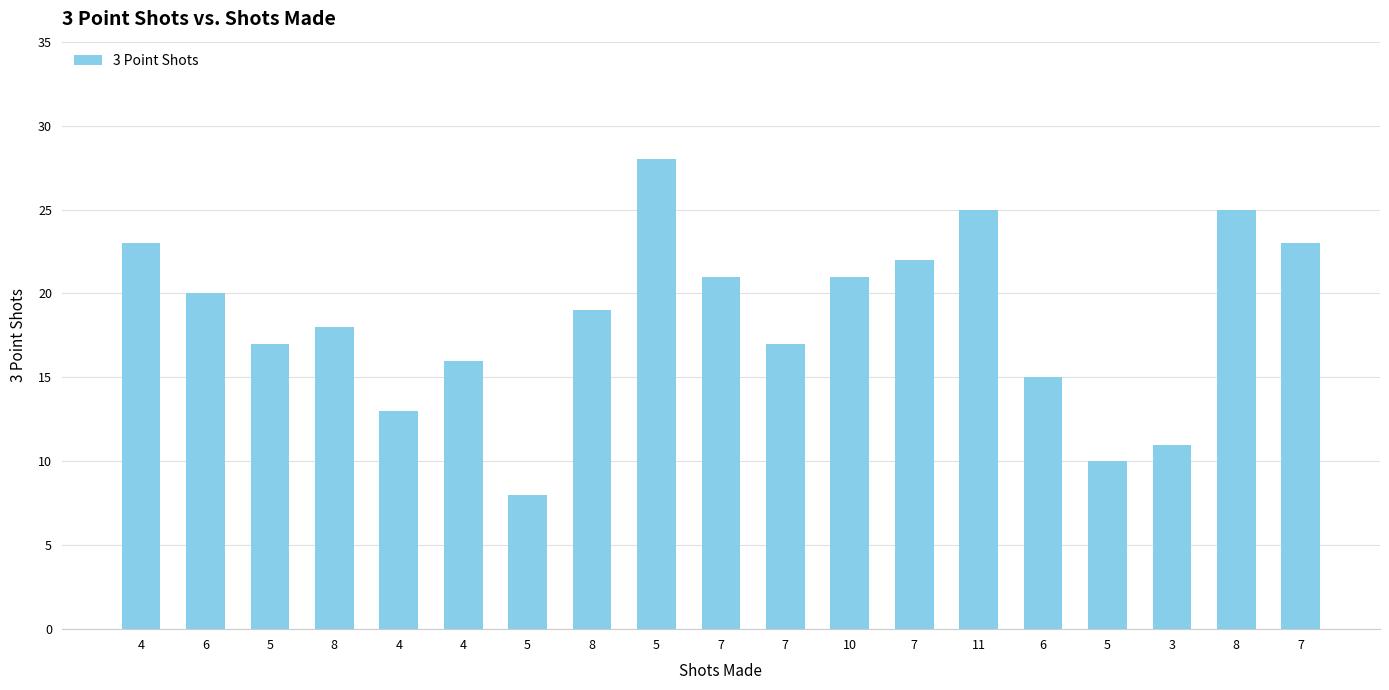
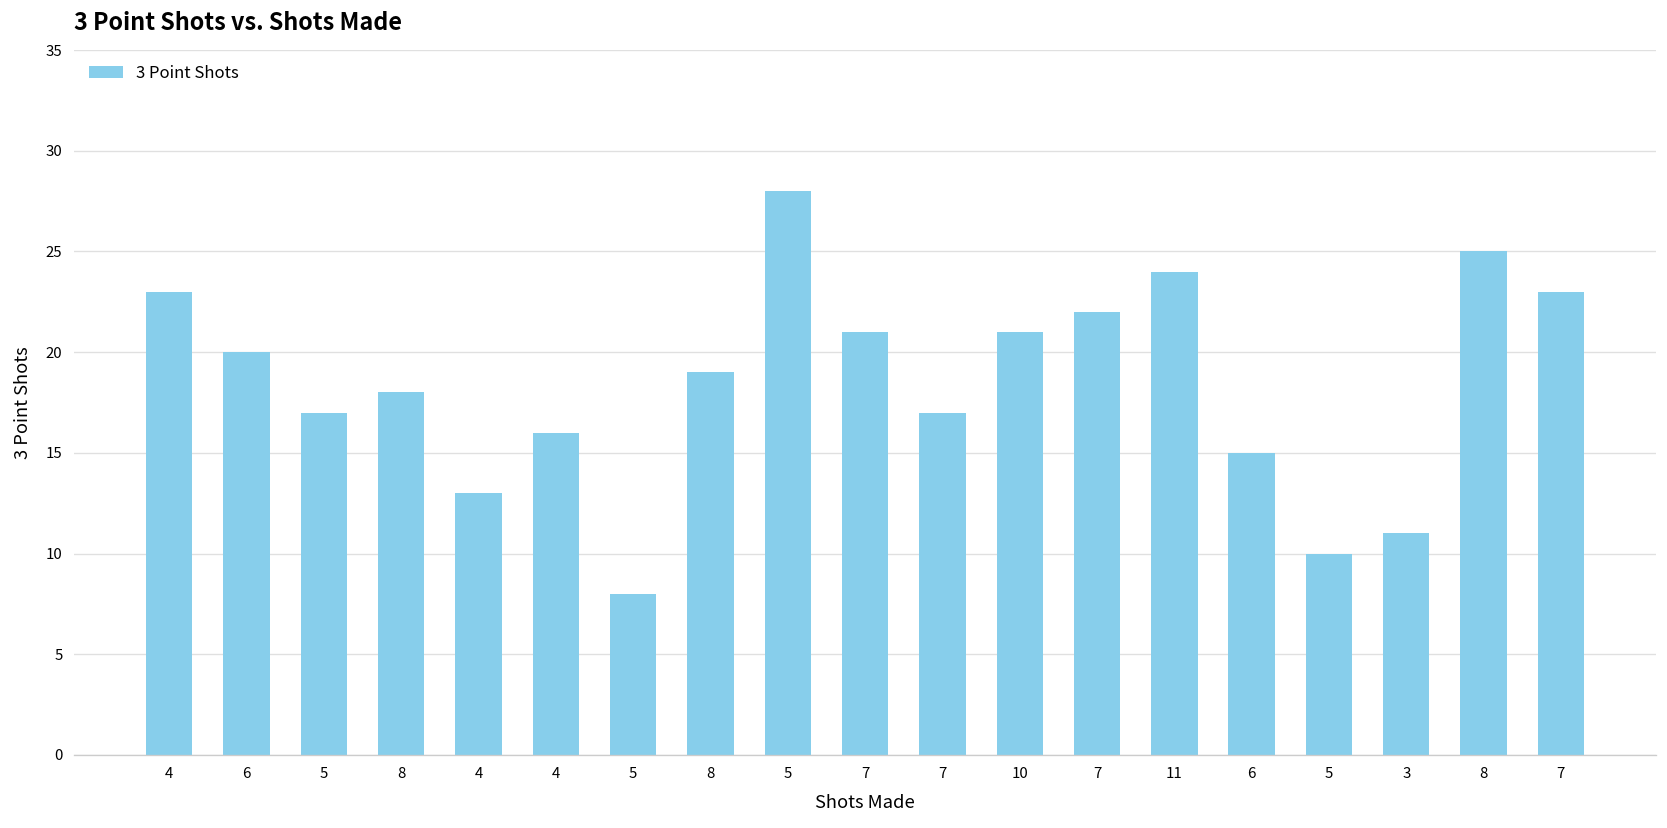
  {
    "10": 21,
-   "11": 25,
+   "11": 24,
    "3": 11
  }
